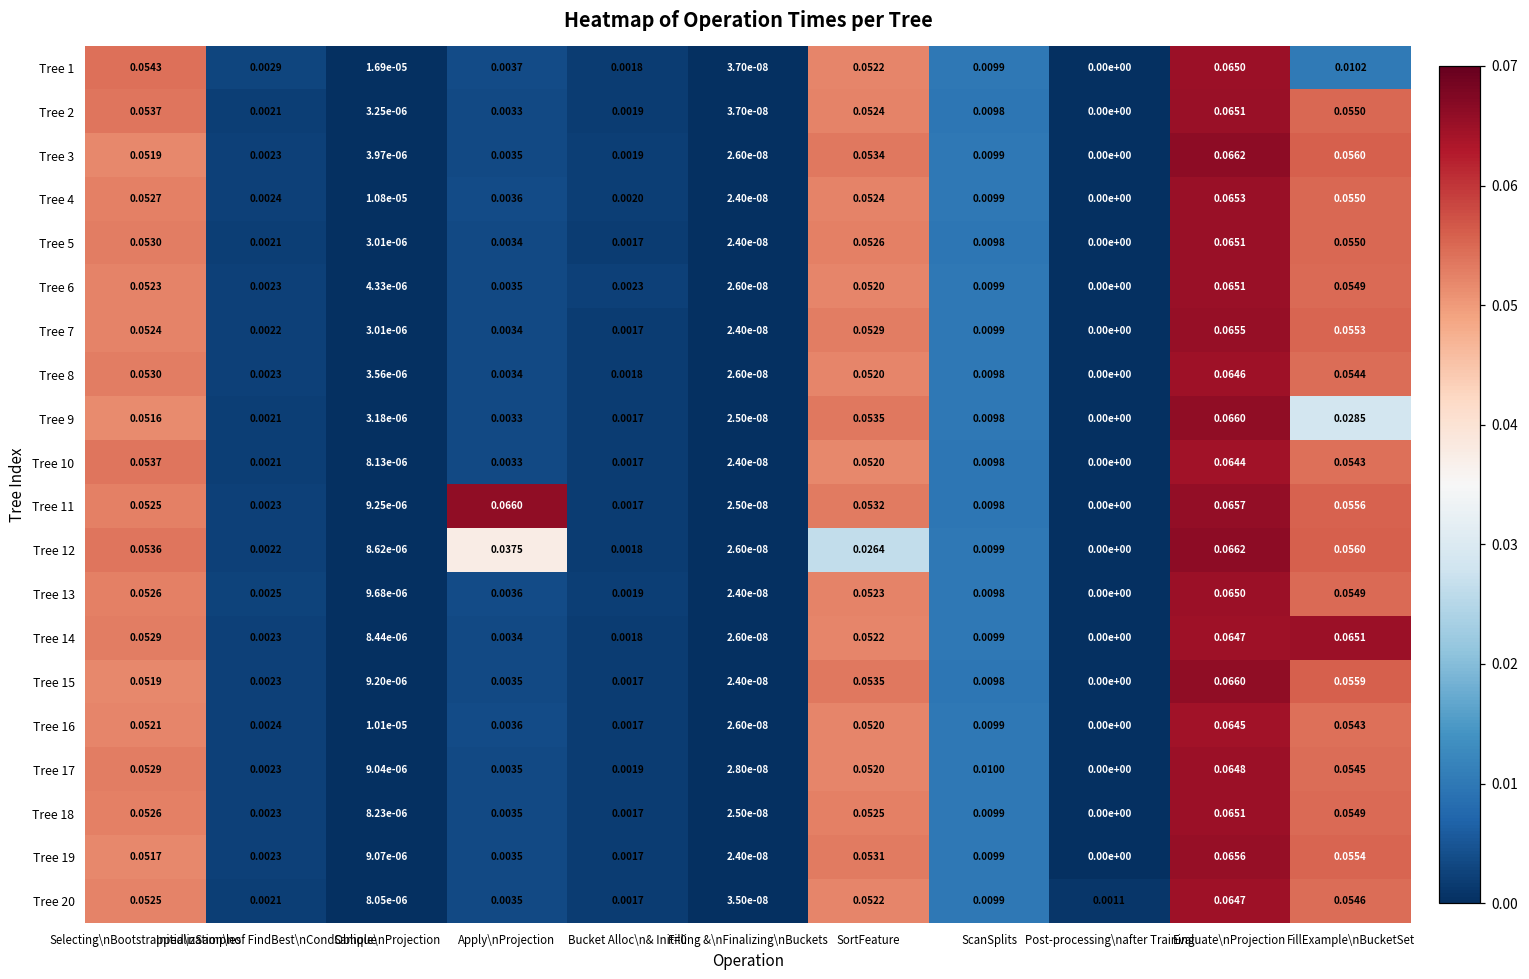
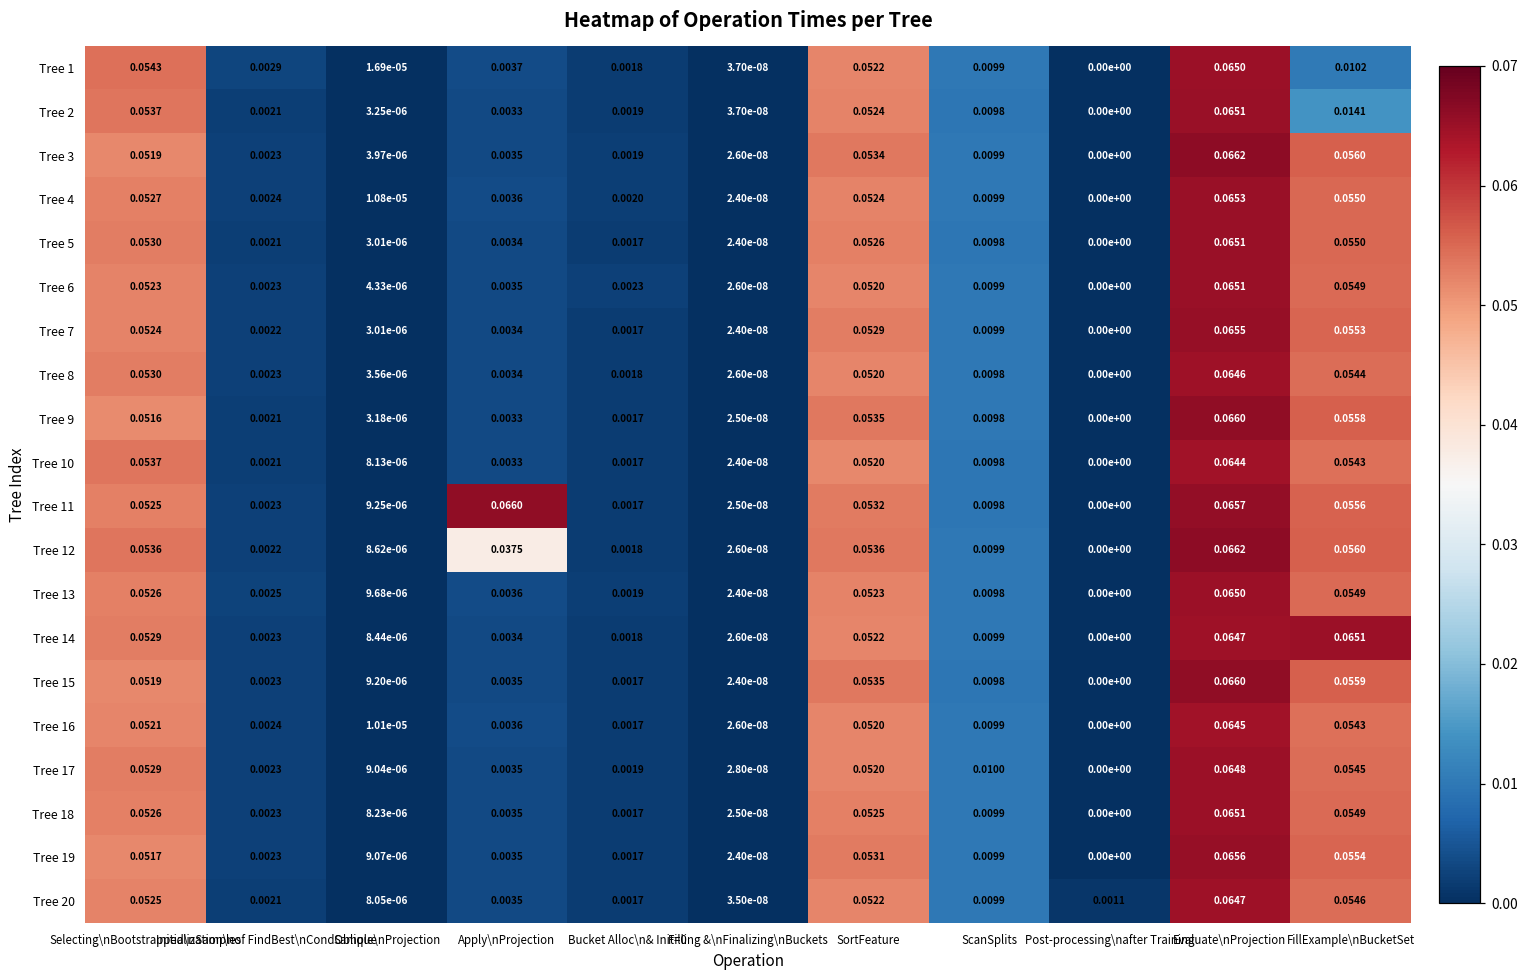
  {
    "Tree 1": {
      "Apply\\nProjection": "0.0037",
      "Filling &\\nFinalizing\\nBuckets": "3.70e-08",
      "SortFeature": "0.0522",
      "ScanSplits": "0.0099",
      "Post-processing\\nafter Training": "0.00e+00",
      "FillExample\\nBucketSet": "0.0102"
    },
    "Tree 2": {
      "Apply\\nProjection": "0.0033",
      "Filling &\\nFinalizing\\nBuckets": "3.70e-08",
      "SortFeature": "0.0524",
      "ScanSplits": "0.0098",
      "Post-processing\\nafter Training": "0.00e+00",
-     "FillExample\\nBucketSet": "0.0550"
+     "FillExample\\nBucketSet": "0.0141"
    },
    "Tree 3": {
      "Apply\\nProjection": "0.0035",
      "Filling &\\nFinalizing\\nBuckets": "2.60e-08",
      "SortFeature": "0.0534",
      "ScanSplits": "0.0099",
      "Post-processing\\nafter Training": "0.00e+00",
      "FillExample\\nBucketSet": "0.0560"
    },
    "Tree 4": {
      "Apply\\nProjection": "0.0036",
      "Filling &\\nFinalizing\\nBuckets": "2.40e-08",
      "SortFeature": "0.0524",
      "ScanSplits": "0.0099",
      "Post-processing\\nafter Training": "0.00e+00",
      "FillExample\\nBucketSet": "0.0550"
    },
    "Tree 5": {
      "Apply\\nProjection": "0.0034",
      "Filling &\\nFinalizing\\nBuckets": "2.40e-08",
      "SortFeature": "0.0526",
      "ScanSplits": "0.0098",
      "Post-processing\\nafter Training": "0.00e+00",
      "FillExample\\nBucketSet": "0.0550"
    },
    "Tree 6": {
      "Apply\\nProjection": "0.0035",
      "Filling &\\nFinalizing\\nBuckets": "2.60e-08",
      "SortFeature": "0.0520",
      "ScanSplits": "0.0099",
      "Post-processing\\nafter Training": "0.00e+00",
      "FillExample\\nBucketSet": "0.0549"
    },
    "Tree 7": {
      "Apply\\nProjection": "0.0034",
      "Filling &\\nFinalizing\\nBuckets": "2.40e-08",
      "SortFeature": "0.0529",
      "ScanSplits": "0.0099",
      "Post-processing\\nafter Training": "0.00e+00",
      "FillExample\\nBucketSet": "0.0553"
    },
    "Tree 8": {
      "Apply\\nProjection": "0.0034",
      "Filling &\\nFinalizing\\nBuckets": "2.60e-08",
      "SortFeature": "0.0520",
      "ScanSplits": "0.0098",
      "Post-processing\\nafter Training": "0.00e+00",
      "FillExample\\nBucketSet": "0.0544"
    },
    "Tree 9": {
      "Apply\\nProjection": "0.0033",
      "Filling &\\nFinalizing\\nBuckets": "2.50e-08",
      "SortFeature": "0.0535",
      "ScanSplits": "0.0098",
      "Post-processing\\nafter Training": "0.00e+00",
-     "FillExample\\nBucketSet": "0.0285"
+     "FillExample\\nBucketSet": "0.0558"
    },
    "Tree 10": {
      "Apply\\nProjection": "0.0033",
      "Filling &\\nFinalizing\\nBuckets": "2.40e-08",
      "SortFeature": "0.0520",
      "ScanSplits": "0.0098",
      "Post-processing\\nafter Training": "0.00e+00",
      "FillExample\\nBucketSet": "0.0543"
    },
    "Tree 11": {
      "Apply\\nProjection": "0.0660",
      "Filling &\\nFinalizing\\nBuckets": "2.50e-08",
      "SortFeature": "0.0532",
      "ScanSplits": "0.0098",
      "Post-processing\\nafter Training": "0.00e+00",
      "FillExample\\nBucketSet": "0.0556"
    },
    "Tree 12": {
      "Apply\\nProjection": "0.0375",
      "Filling &\\nFinalizing\\nBuckets": "2.60e-08",
-     "SortFeature": "0.0264",
+     "SortFeature": "0.0536",
      "ScanSplits": "0.0099",
      "Post-processing\\nafter Training": "0.00e+00",
      "FillExample\\nBucketSet": "0.0560"
    },
    "Tree 13": {
      "Apply\\nProjection": "0.0036",
      "Filling &\\nFinalizing\\nBuckets": "2.40e-08",
      "SortFeature": "0.0523",
      "ScanSplits": "0.0098",
      "Post-processing\\nafter Training": "0.00e+00",
      "FillExample\\nBucketSet": "0.0549"
    },
    "Tree 14": {
      "Apply\\nProjection": "0.0034",
      "Filling &\\nFinalizing\\nBuckets": "2.60e-08",
      "SortFeature": "0.0522",
      "ScanSplits": "0.0099",
      "Post-processing\\nafter Training": "0.00e+00",
      "FillExample\\nBucketSet": "0.0651"
    },
    "Tree 15": {
      "Apply\\nProjection": "0.0035",
      "Filling &\\nFinalizing\\nBuckets": "2.40e-08",
      "SortFeature": "0.0535",
      "ScanSplits": "0.0098",
      "Post-processing\\nafter Training": "0.00e+00",
      "FillExample\\nBucketSet": "0.0559"
    },
    "Tree 16": {
      "Apply\\nProjection": "0.0036",
      "Filling &\\nFinalizing\\nBuckets": "2.60e-08",
      "SortFeature": "0.0520",
      "ScanSplits": "0.0099",
      "Post-processing\\nafter Training": "0.00e+00",
      "FillExample\\nBucketSet": "0.0543"
    },
    "Tree 17": {
      "Apply\\nProjection": "0.0035",
      "Filling &\\nFinalizing\\nBuckets": "2.80e-08",
      "SortFeature": "0.0520",
      "ScanSplits": "0.0100",
      "Post-processing\\nafter Training": "0.00e+00",
      "FillExample\\nBucketSet": "0.0545"
    },
    "Tree 18": {
      "Apply\\nProjection": "0.0035",
      "Filling &\\nFinalizing\\nBuckets": "2.50e-08",
      "SortFeature": "0.0525",
      "ScanSplits": "0.0099",
      "Post-processing\\nafter Training": "0.00e+00",
      "FillExample\\nBucketSet": "0.0549"
    },
    "Tree 19": {
      "Apply\\nProjection": "0.0035",
      "Filling &\\nFinalizing\\nBuckets": "2.40e-08",
      "SortFeature": "0.0531",
      "ScanSplits": "0.0099",
      "Post-processing\\nafter Training": "0.00e+00",
      "FillExample\\nBucketSet": "0.0554"
    },
    "Tree 20": {
      "Apply\\nProjection": "0.0035",
      "Filling &\\nFinalizing\\nBuckets": "3.50e-08",
      "SortFeature": "0.0522",
      "ScanSplits": "0.0099",
      "Post-processing\\nafter Training": "0.0011",
      "FillExample\\nBucketSet": "0.0546"
    }
  }
